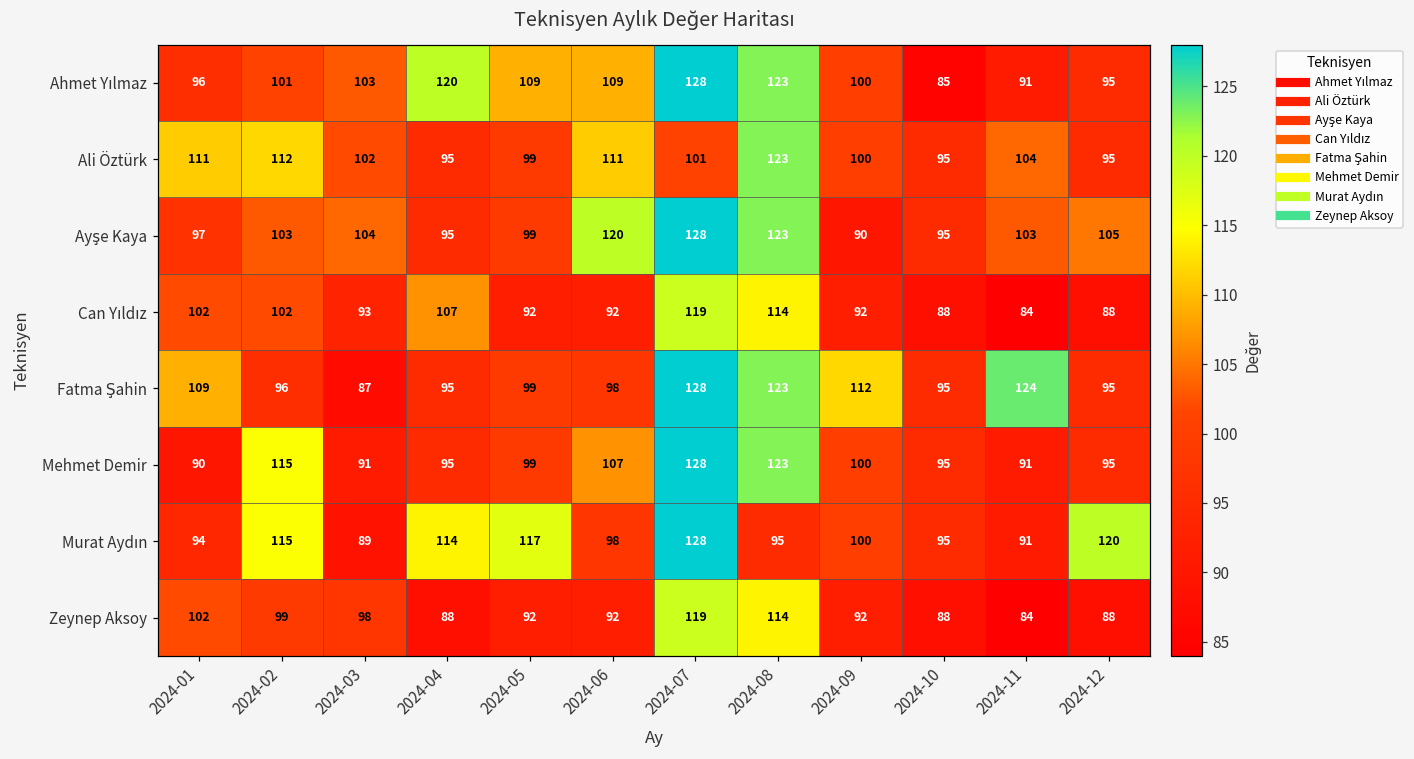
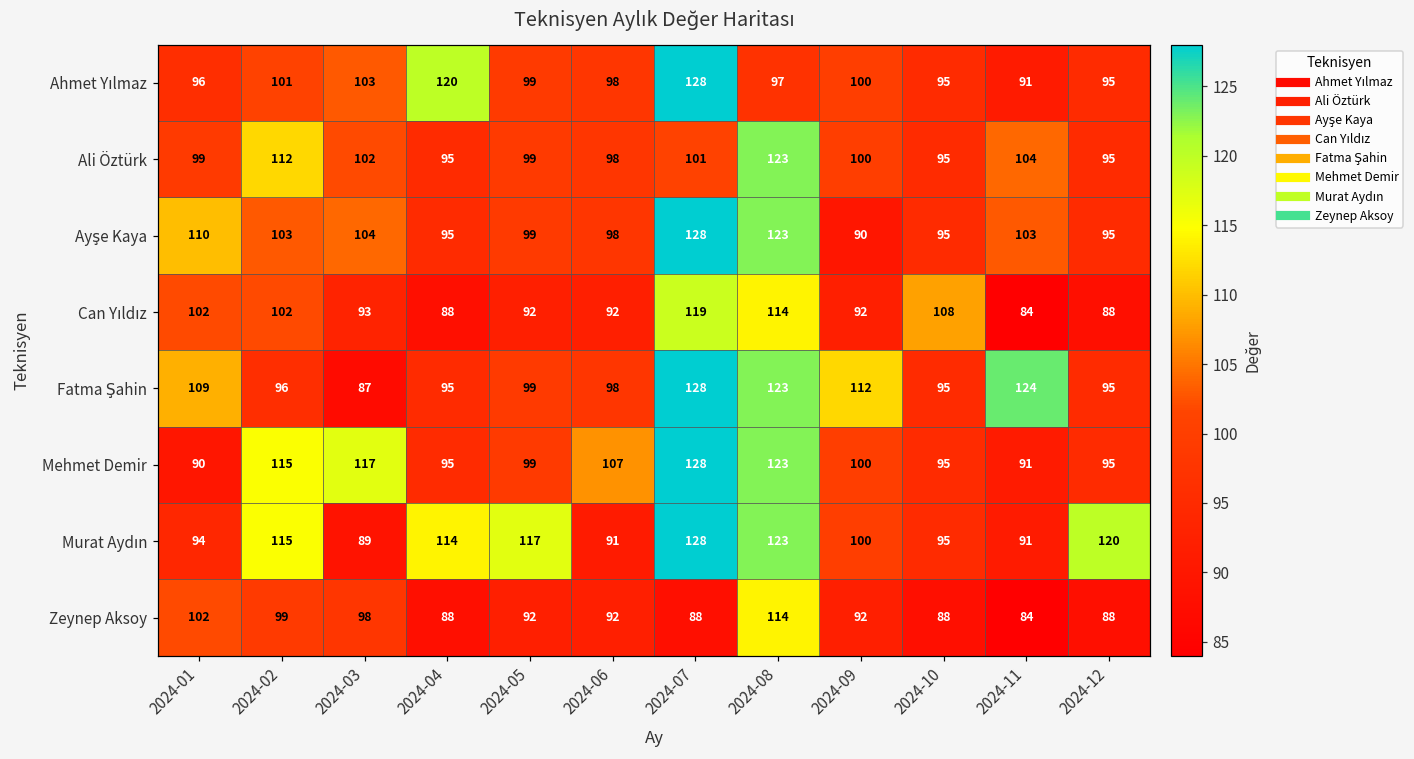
  {
    "Ahmet Yılmaz": {
      "2024-01": 96,
      "2024-02": 101,
      "2024-03": 103,
      "2024-04": 120,
-     "2024-05": 109,
-     "2024-06": 109,
+     "2024-05": 99,
+     "2024-06": 98,
      "2024-07": 128,
-     "2024-08": 123,
+     "2024-08": 97,
      "2024-09": 100,
-     "2024-10": 85,
+     "2024-10": 95,
      "2024-11": 91,
      "2024-12": 95
    },
    "Ali Öztürk": {
-     "2024-01": 111,
+     "2024-01": 99,
      "2024-02": 112,
      "2024-03": 102,
      "2024-04": 95,
      "2024-05": 99,
-     "2024-06": 111,
+     "2024-06": 98,
      "2024-07": 101,
      "2024-08": 123,
      "2024-09": 100,
      "2024-10": 95,
      "2024-11": 104,
      "2024-12": 95
    },
    "Ayşe Kaya": {
-     "2024-01": 97,
+     "2024-01": 110,
      "2024-02": 103,
      "2024-03": 104,
      "2024-04": 95,
      "2024-05": 99,
-     "2024-06": 120,
+     "2024-06": 98,
      "2024-07": 128,
      "2024-08": 123,
      "2024-09": 90,
      "2024-10": 95,
      "2024-11": 103,
-     "2024-12": 105
+     "2024-12": 95
    },
    "Can Yıldız": {
      "2024-01": 102,
      "2024-02": 102,
      "2024-03": 93,
-     "2024-04": 107,
+     "2024-04": 88,
      "2024-05": 92,
      "2024-06": 92,
      "2024-07": 119,
      "2024-08": 114,
      "2024-09": 92,
-     "2024-10": 88,
+     "2024-10": 108,
      "2024-11": 84,
      "2024-12": 88
    },
    "Fatma Şahin": {
      "2024-01": 109,
      "2024-02": 96,
      "2024-03": 87,
      "2024-04": 95,
      "2024-05": 99,
      "2024-06": 98,
      "2024-07": 128,
      "2024-08": 123,
      "2024-09": 112,
      "2024-10": 95,
      "2024-11": 124,
      "2024-12": 95
    },
    "Mehmet Demir": {
      "2024-01": 90,
      "2024-02": 115,
-     "2024-03": 91,
+     "2024-03": 117,
      "2024-04": 95,
      "2024-05": 99,
      "2024-06": 107,
      "2024-07": 128,
      "2024-08": 123,
      "2024-09": 100,
      "2024-10": 95,
      "2024-11": 91,
      "2024-12": 95
    },
    "Murat Aydın": {
      "2024-01": 94,
      "2024-02": 115,
      "2024-03": 89,
      "2024-04": 114,
      "2024-05": 117,
-     "2024-06": 98,
+     "2024-06": 91,
      "2024-07": 128,
-     "2024-08": 95,
+     "2024-08": 123,
      "2024-09": 100,
      "2024-10": 95,
      "2024-11": 91,
      "2024-12": 120
    },
    "Zeynep Aksoy": {
      "2024-01": 102,
      "2024-02": 99,
      "2024-03": 98,
      "2024-04": 88,
      "2024-05": 92,
      "2024-06": 92,
-     "2024-07": 119,
+     "2024-07": 88,
      "2024-08": 114,
      "2024-09": 92,
      "2024-10": 88,
      "2024-11": 84,
      "2024-12": 88
    }
  }
